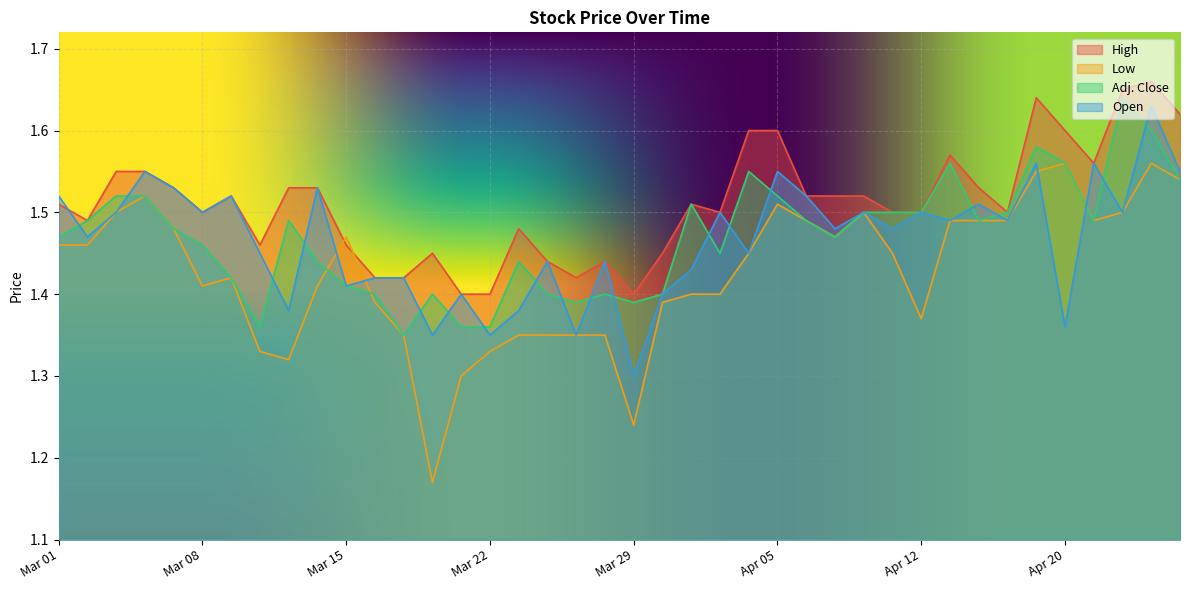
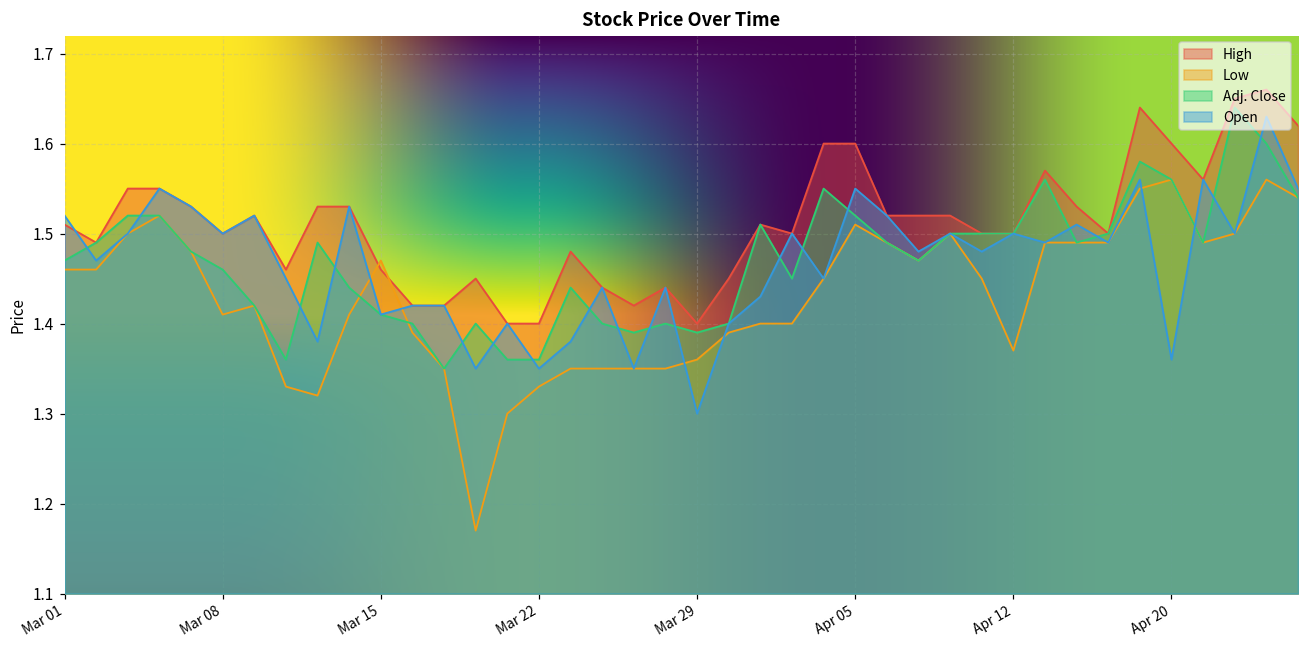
  {
    "High": {
      "Mar 01": 1.51,
      "Mar 15": 1.46,
      "Mar 22": 1.40,
      "Mar 29": 1.40,
      "Apr 05": 1.60,
      "Apr 20": 1.60
    },
    "Low": {
      "Mar 01": 1.46,
      "Mar 08": 1.41,
      "Mar 15": 1.47,
      "Mar 22": 1.33,
-     "Mar 29": 1.24,
+     "Mar 29": 1.36,
      "Apr 05": 1.51,
      "Apr 12": 1.37
    },
    "Adj. Close": {
      "Mar 01": 1.47,
      "Mar 08": 1.46,
      "Mar 22": 1.36,
      "Mar 29": 1.39,
      "Apr 05": 1.52
    },
    "Open": {
      "Mar 01": 1.52,
      "Mar 22": 1.35,
      "Mar 29": 1.30,
      "Apr 05": 1.55,
      "Apr 20": 1.36
    }
  }
